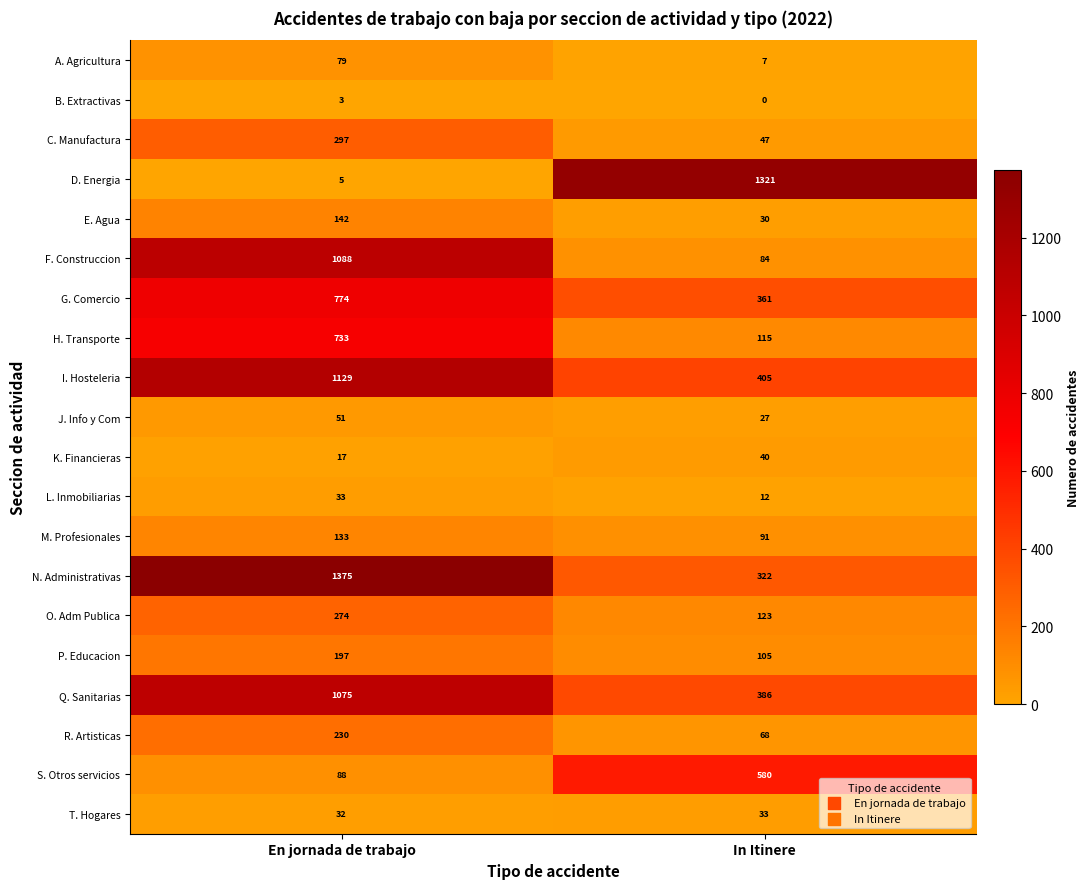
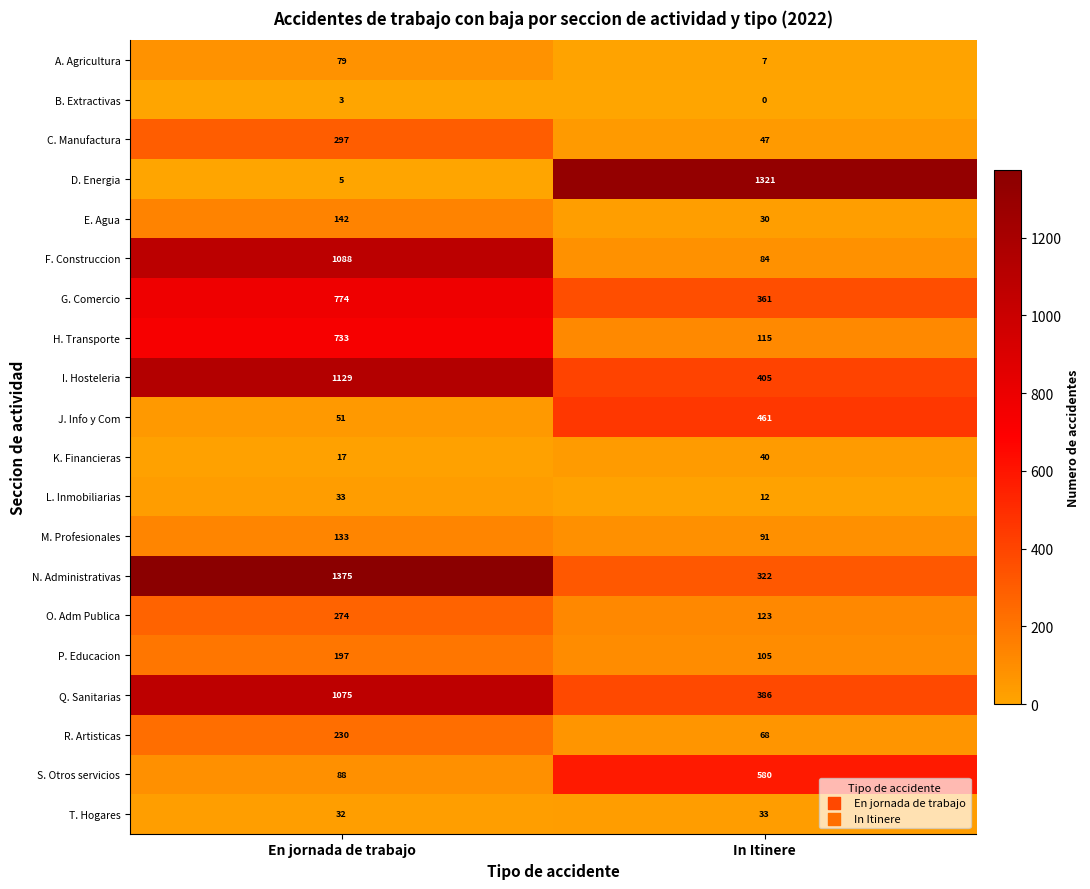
  {
    "A. Agricultura": {
      "En jornada de trabajo": 79,
      "In Itinere": 7
    },
    "B. Extractivas": {
      "En jornada de trabajo": 3,
      "In Itinere": 0
    },
    "C. Manufactura": {
      "En jornada de trabajo": 297,
      "In Itinere": 47
    },
    "D. Energia": {
      "En jornada de trabajo": 5,
      "In Itinere": 1321
    },
    "E. Agua": {
      "En jornada de trabajo": 142,
      "In Itinere": 30
    },
    "F. Construccion": {
      "En jornada de trabajo": 1088,
      "In Itinere": 84
    },
    "G. Comercio": {
      "En jornada de trabajo": 774,
      "In Itinere": 361
    },
    "H. Transporte": {
      "En jornada de trabajo": 733,
      "In Itinere": 115
    },
    "I. Hosteleria": {
      "En jornada de trabajo": 1129,
      "In Itinere": 405
    },
    "J. Info y Com": {
      "En jornada de trabajo": 51,
-     "In Itinere": 27
+     "In Itinere": 461
    },
    "K. Financieras": {
      "En jornada de trabajo": 17,
      "In Itinere": 40
    },
    "L. Inmobiliarias": {
      "En jornada de trabajo": 33,
      "In Itinere": 12
    },
    "M. Profesionales": {
      "En jornada de trabajo": 133,
      "In Itinere": 91
    },
    "N. Administrativas": {
      "En jornada de trabajo": 1375,
      "In Itinere": 322
    },
    "O. Adm Publica": {
      "En jornada de trabajo": 274,
      "In Itinere": 123
    },
    "P. Educacion": {
      "En jornada de trabajo": 197,
      "In Itinere": 105
    },
    "Q. Sanitarias": {
      "En jornada de trabajo": 1075,
      "In Itinere": 386
    },
    "R. Artisticas": {
      "En jornada de trabajo": 230,
      "In Itinere": 68
    },
    "S. Otros servicios": {
      "En jornada de trabajo": 88,
      "In Itinere": 580
    },
    "T. Hogares": {
      "En jornada de trabajo": 32,
      "In Itinere": 33
    }
  }
